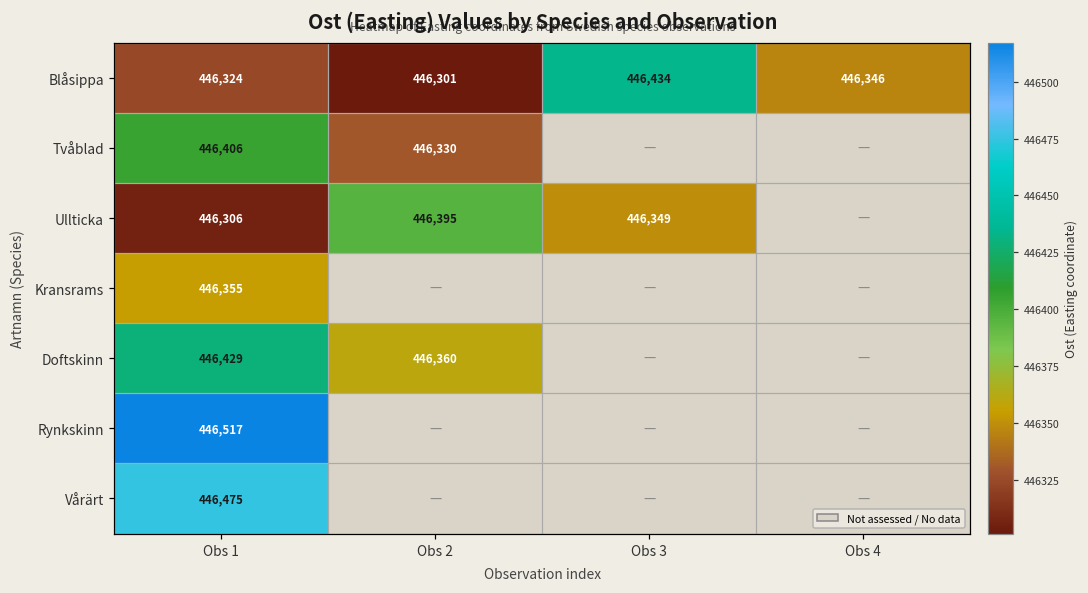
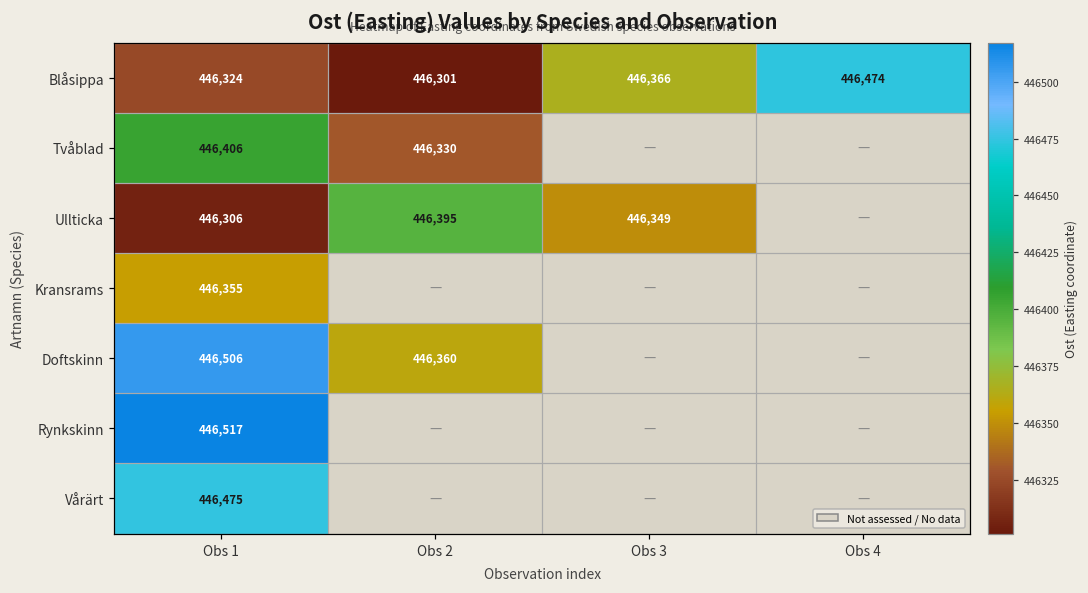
  {
    "Blåsippa": {
      "Obs 1": "446,324",
      "Obs 2": "446,301",
-     "Obs 3": "446,434",
-     "Obs 4": "446,346"
+     "Obs 3": "446,366",
+     "Obs 4": "446,474"
    },
    "Tvåblad": {
      "Obs 1": "446,406",
      "Obs 2": "446,330"
    },
    "Ullticka": {
      "Obs 1": "446,306",
      "Obs 2": "446,395",
      "Obs 3": "446,349"
    },
    "Kransrams": {
      "Obs 1": "446,355"
    },
    "Doftskinn": {
-     "Obs 1": "446,429",
+     "Obs 1": "446,506",
      "Obs 2": "446,360"
    },
    "Rynkskinn": {
      "Obs 1": "446,517"
    },
    "Vårärt": {
      "Obs 1": "446,475"
    }
  }
